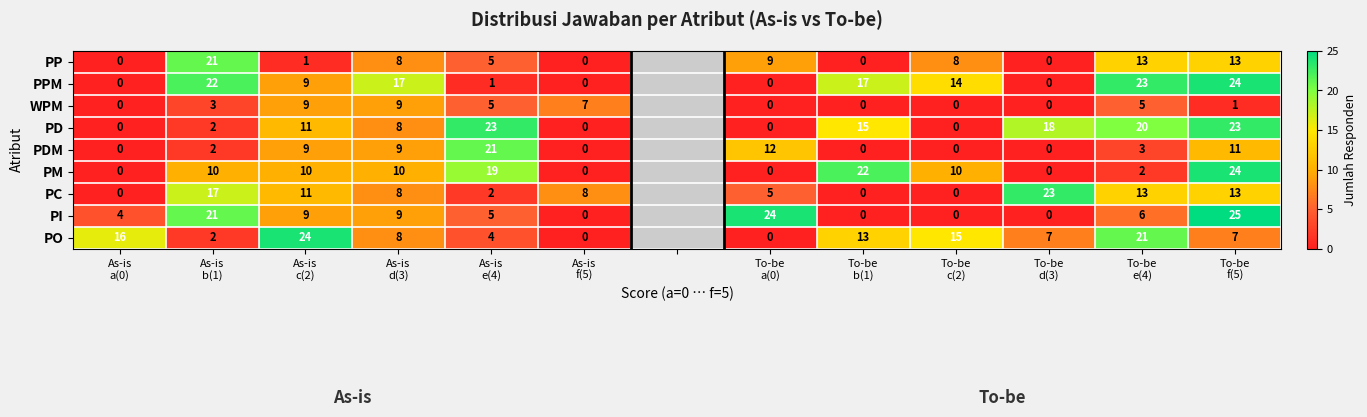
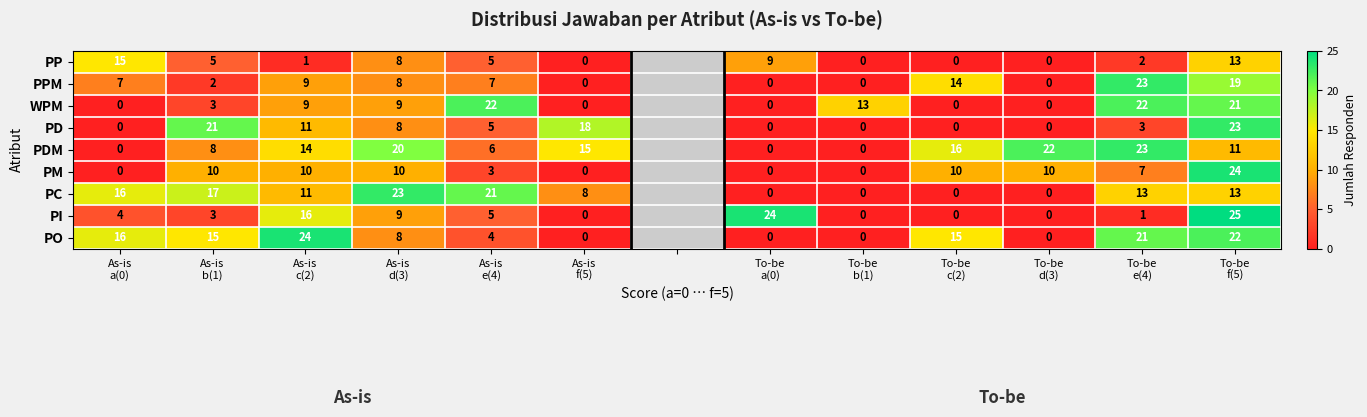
  {
    "PP": {
-     "As-is a(0)": 0,
-     "As-is b(1)": 21,
+     "As-is a(0)": 15,
+     "As-is b(1)": 5,
      "As-is c(2)": 1,
      "As-is d(3)": 8,
      "As-is e(4)": 5,
      "As-is f(5)": 0,
      "To-be a(0)": 9,
      "To-be b(1)": 0,
-     "To-be c(2)": 8,
+     "To-be c(2)": 0,
      "To-be d(3)": 0,
-     "To-be e(4)": 13,
+     "To-be e(4)": 2,
      "To-be f(5)": 13
    },
    "PPM": {
-     "As-is a(0)": 0,
-     "As-is b(1)": 22,
+     "As-is a(0)": 7,
+     "As-is b(1)": 2,
      "As-is c(2)": 9,
-     "As-is d(3)": 17,
-     "As-is e(4)": 1,
+     "As-is d(3)": 8,
+     "As-is e(4)": 7,
      "As-is f(5)": 0,
      "To-be a(0)": 0,
-     "To-be b(1)": 17,
+     "To-be b(1)": 0,
      "To-be c(2)": 14,
      "To-be d(3)": 0,
      "To-be e(4)": 23,
-     "To-be f(5)": 24
+     "To-be f(5)": 19
    },
    "WPM": {
      "As-is a(0)": 0,
      "As-is b(1)": 3,
      "As-is c(2)": 9,
      "As-is d(3)": 9,
-     "As-is e(4)": 5,
-     "As-is f(5)": 7,
+     "As-is e(4)": 22,
+     "As-is f(5)": 0,
      "To-be a(0)": 0,
-     "To-be b(1)": 0,
+     "To-be b(1)": 13,
      "To-be c(2)": 0,
      "To-be d(3)": 0,
-     "To-be e(4)": 5,
-     "To-be f(5)": 1
+     "To-be e(4)": 22,
+     "To-be f(5)": 21
    },
    "PD": {
      "As-is a(0)": 0,
-     "As-is b(1)": 2,
+     "As-is b(1)": 21,
      "As-is c(2)": 11,
      "As-is d(3)": 8,
-     "As-is e(4)": 23,
-     "As-is f(5)": 0,
+     "As-is e(4)": 5,
+     "As-is f(5)": 18,
      "To-be a(0)": 0,
-     "To-be b(1)": 15,
+     "To-be b(1)": 0,
      "To-be c(2)": 0,
-     "To-be d(3)": 18,
-     "To-be e(4)": 20,
+     "To-be d(3)": 0,
+     "To-be e(4)": 3,
      "To-be f(5)": 23
    },
    "PDM": {
      "As-is a(0)": 0,
-     "As-is b(1)": 2,
-     "As-is c(2)": 9,
-     "As-is d(3)": 9,
-     "As-is e(4)": 21,
-     "As-is f(5)": 0,
-     "To-be a(0)": 12,
+     "As-is b(1)": 8,
+     "As-is c(2)": 14,
+     "As-is d(3)": 20,
+     "As-is e(4)": 6,
+     "As-is f(5)": 15,
+     "To-be a(0)": 0,
      "To-be b(1)": 0,
-     "To-be c(2)": 0,
-     "To-be d(3)": 0,
-     "To-be e(4)": 3,
+     "To-be c(2)": 16,
+     "To-be d(3)": 22,
+     "To-be e(4)": 23,
      "To-be f(5)": 11
    },
    "PM": {
      "As-is a(0)": 0,
      "As-is b(1)": 10,
      "As-is c(2)": 10,
      "As-is d(3)": 10,
-     "As-is e(4)": 19,
+     "As-is e(4)": 3,
      "As-is f(5)": 0,
      "To-be a(0)": 0,
-     "To-be b(1)": 22,
+     "To-be b(1)": 0,
      "To-be c(2)": 10,
-     "To-be d(3)": 0,
-     "To-be e(4)": 2,
+     "To-be d(3)": 10,
+     "To-be e(4)": 7,
      "To-be f(5)": 24
    },
    "PC": {
-     "As-is a(0)": 0,
+     "As-is a(0)": 16,
      "As-is b(1)": 17,
      "As-is c(2)": 11,
-     "As-is d(3)": 8,
-     "As-is e(4)": 2,
+     "As-is d(3)": 23,
+     "As-is e(4)": 21,
      "As-is f(5)": 8,
-     "To-be a(0)": 5,
+     "To-be a(0)": 0,
      "To-be b(1)": 0,
      "To-be c(2)": 0,
-     "To-be d(3)": 23,
+     "To-be d(3)": 0,
      "To-be e(4)": 13,
      "To-be f(5)": 13
    },
    "PI": {
      "As-is a(0)": 4,
-     "As-is b(1)": 21,
-     "As-is c(2)": 9,
+     "As-is b(1)": 3,
+     "As-is c(2)": 16,
      "As-is d(3)": 9,
      "As-is e(4)": 5,
      "As-is f(5)": 0,
      "To-be a(0)": 24,
      "To-be b(1)": 0,
      "To-be c(2)": 0,
      "To-be d(3)": 0,
-     "To-be e(4)": 6,
+     "To-be e(4)": 1,
      "To-be f(5)": 25
    },
    "PO": {
      "As-is a(0)": 16,
-     "As-is b(1)": 2,
+     "As-is b(1)": 15,
      "As-is c(2)": 24,
      "As-is d(3)": 8,
      "As-is e(4)": 4,
      "As-is f(5)": 0,
      "To-be a(0)": 0,
-     "To-be b(1)": 13,
+     "To-be b(1)": 0,
      "To-be c(2)": 15,
-     "To-be d(3)": 7,
+     "To-be d(3)": 0,
      "To-be e(4)": 21,
-     "To-be f(5)": 7
+     "To-be f(5)": 22
    }
  }
